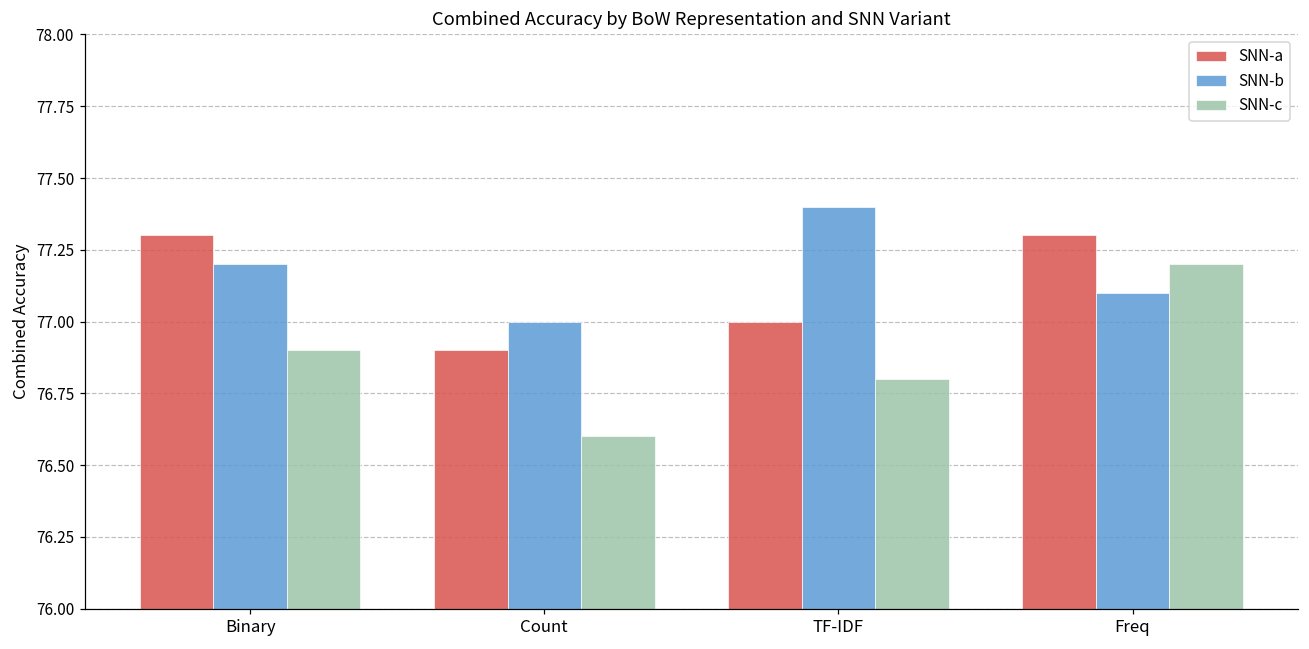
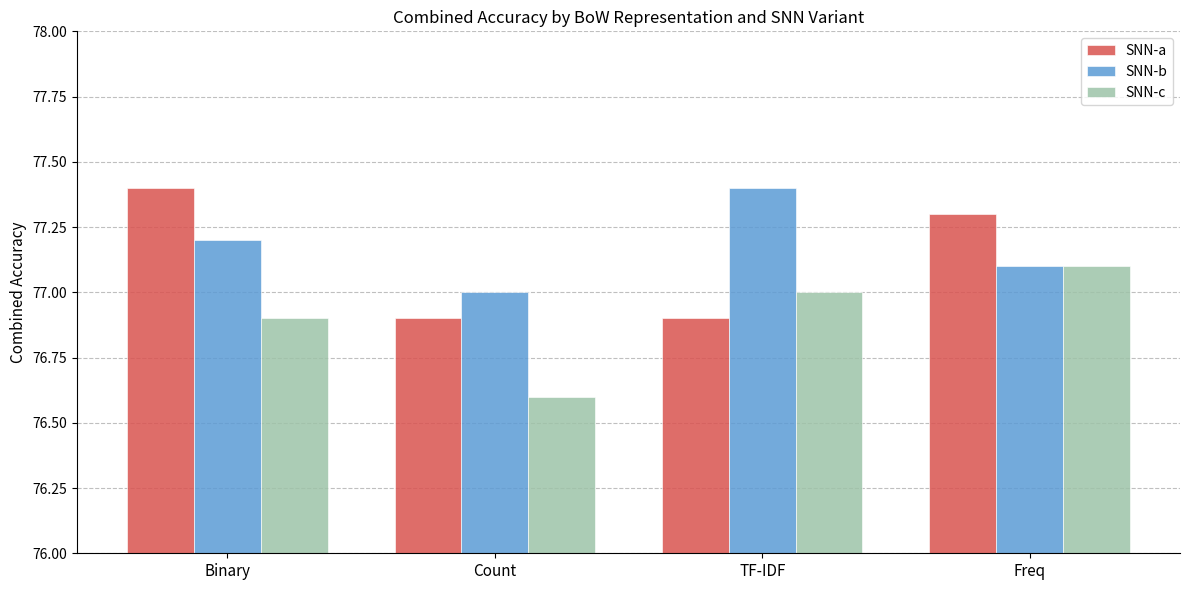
  {
    "SNN-a": {
-     "Binary": 77.3,
+     "Binary": 77.4,
      "Count": 76.9,
-     "TF-IDF": 77.0,
+     "TF-IDF": 76.9,
      "Freq": 77.3
    },
    "SNN-b": {
      "Binary": 77.2,
      "Count": 77.0,
      "TF-IDF": 77.4,
      "Freq": 77.1
    },
    "SNN-c": {
      "Binary": 76.9,
      "Count": 76.6,
-     "TF-IDF": 76.8,
-     "Freq": 77.2
+     "TF-IDF": 77.0,
+     "Freq": 77.1
    }
  }
